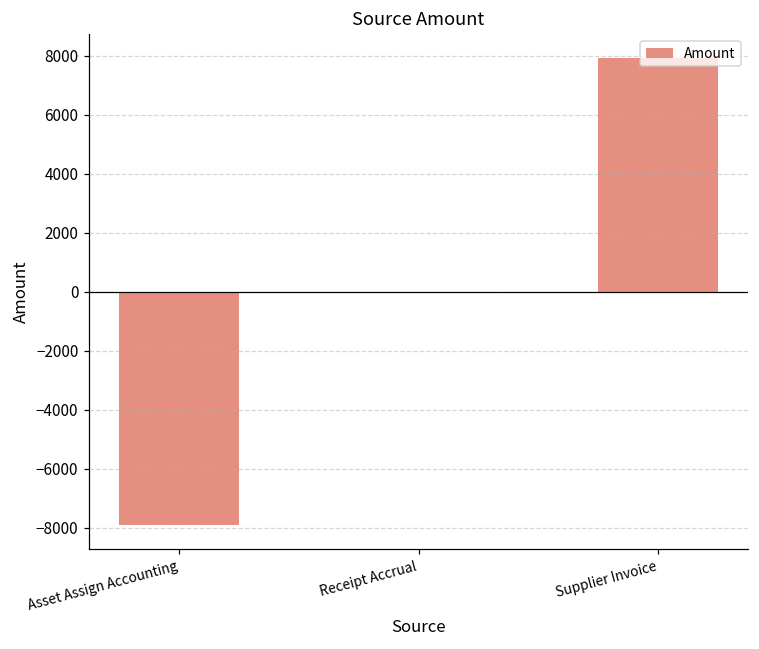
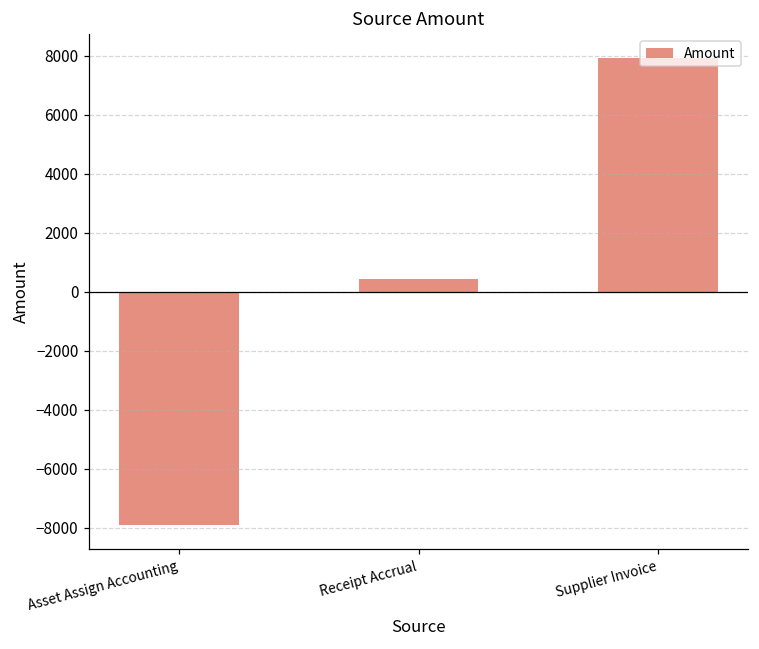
  {
    "Asset Assign Accounting": -7900,
-   "Receipt Accrual": 0
+   "Receipt Accrual": 400
  }
